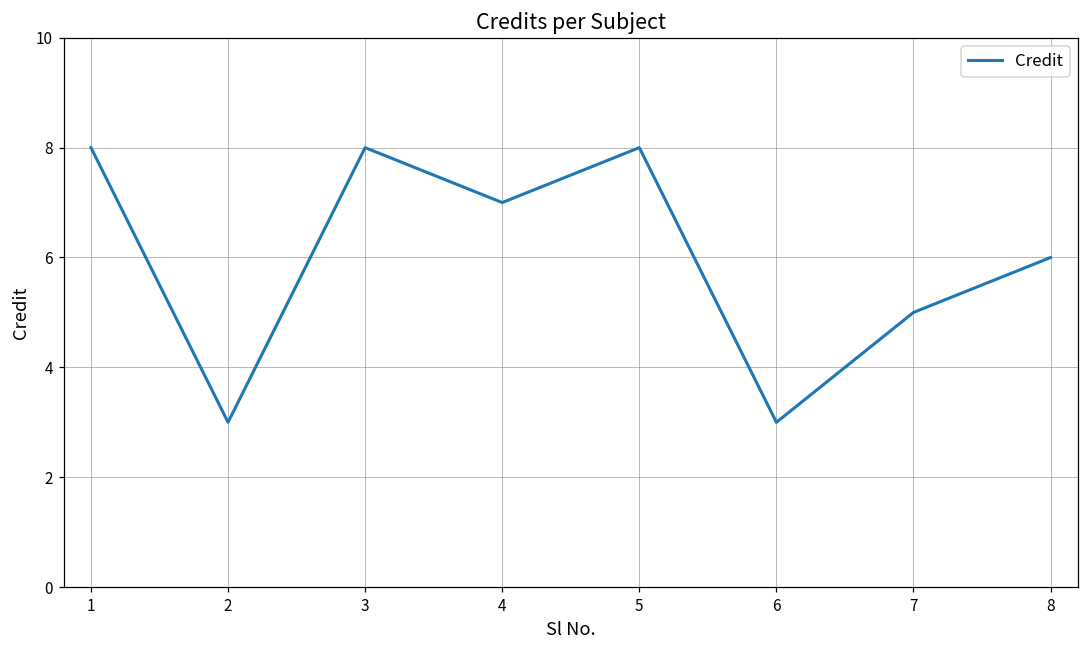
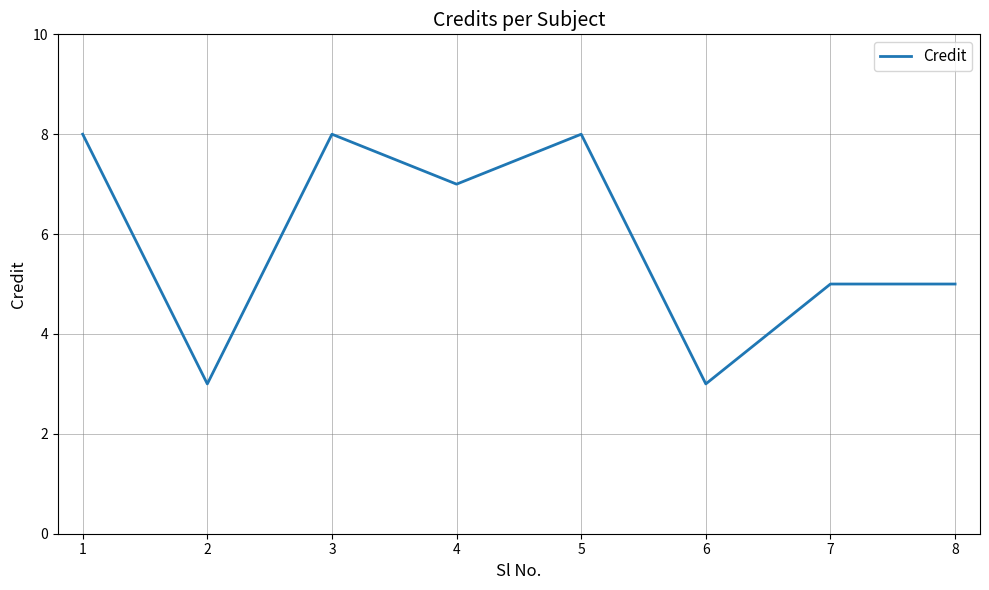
  {
    "1": 8,
    "2": 3,
    "3": 8,
    "4": 7,
    "5": 8,
    "6": 3,
    "7": 5,
-   "8": 6
+   "8": 5
  }
